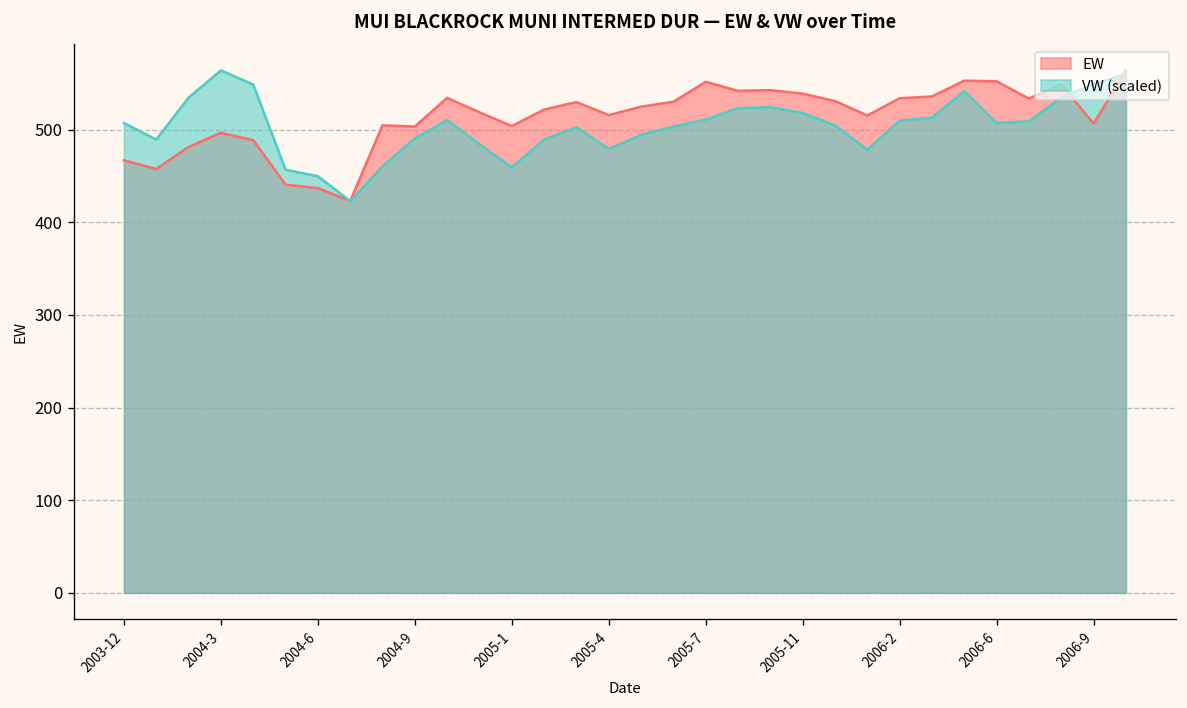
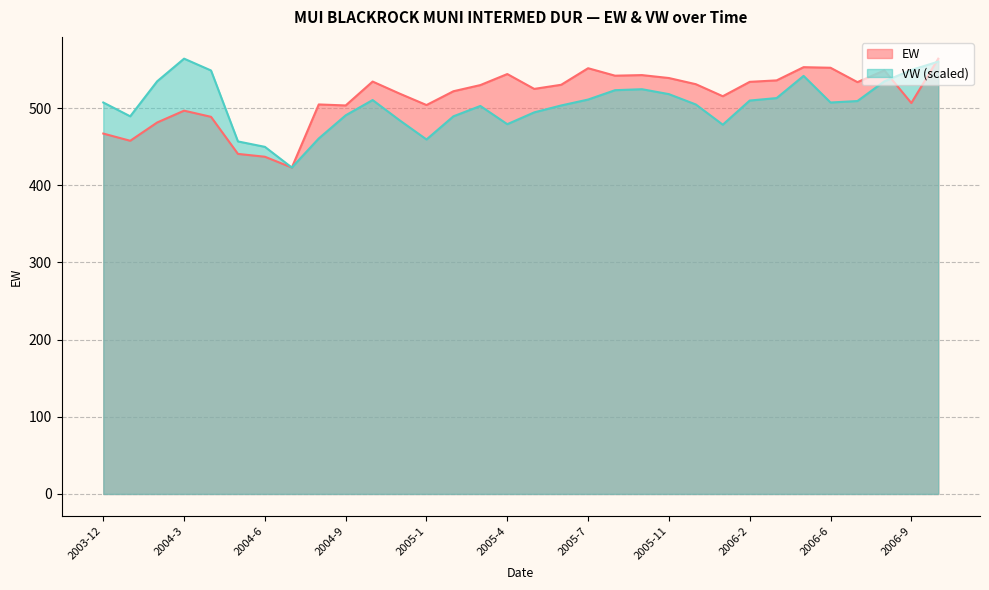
  {
    "EW": {
      "2003-12": 470,
      "2004-3": 500,
      "2004-6": 440,
      "2004-9": 500,
      "2005-1": 500,
-     "2005-4": 520,
+     "2005-4": 540,
      "2005-7": 550,
      "2005-11": 540,
      "2006-2": 530,
      "2006-6": 550,
      "2006-9": 510
    },
    "VW (scaled)": {
      "2003-12": 510,
      "2004-3": 560,
      "2004-6": 450,
      "2004-9": 490,
      "2005-1": 460,
      "2005-4": 480,
      "2005-7": 510,
      "2005-11": 520,
      "2006-2": 510,
      "2006-6": 510
    }
  }
